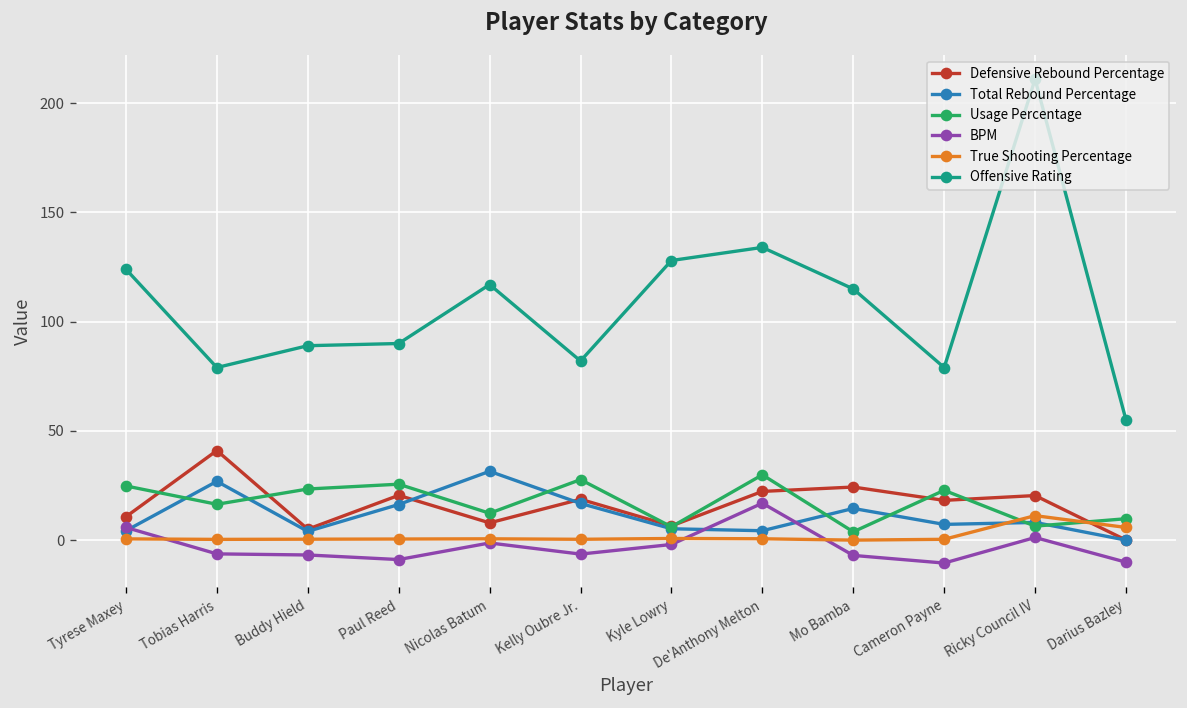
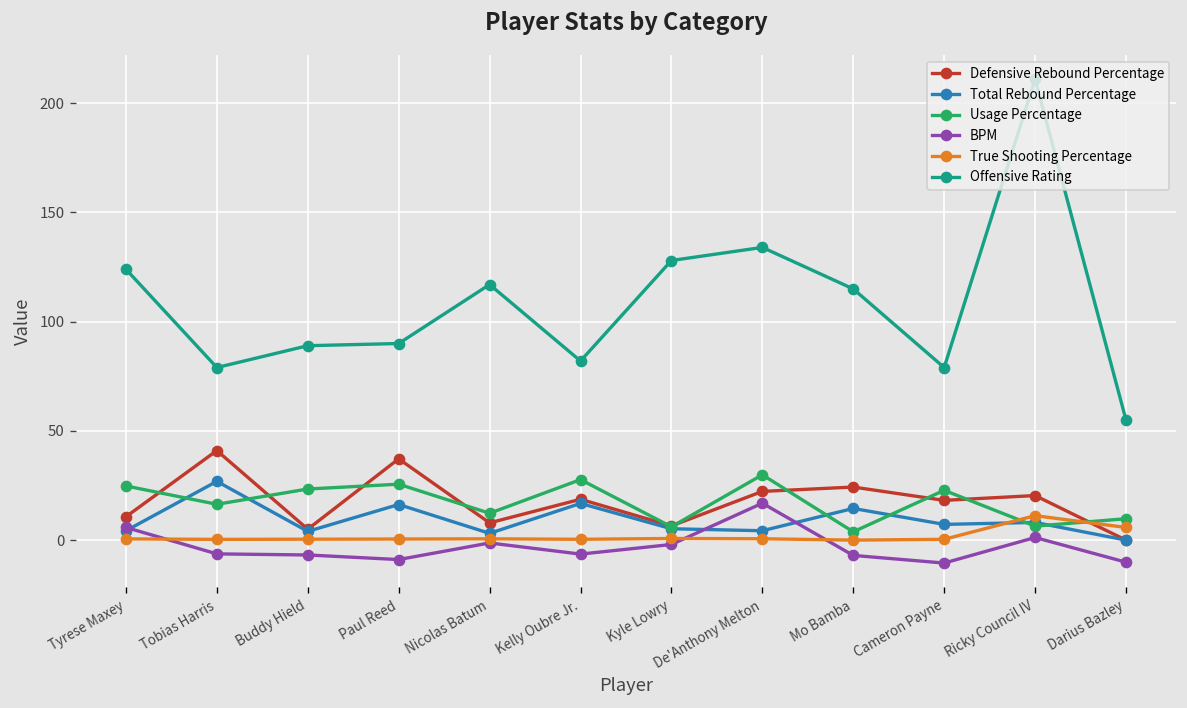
  {
    "Defensive Rebound Percentage": {
      "Tyrese Maxey": 11,
      "Tobias Harris": 41,
-     "Paul Reed": 21,
+     "Paul Reed": 37,
      "Nicolas Batum": 8,
      "Kelly Oubre Jr.": 19,
      "De'Anthony Melton": 22,
      "Mo Bamba": 24,
      "Cameron Payne": 18,
      "Ricky Council IV": 20
    },
    "Total Rebound Percentage": {
      "Tyrese Maxey": 4,
      "Tobias Harris": 27,
      "Paul Reed": 16,
-     "Nicolas Batum": 32,
+     "Nicolas Batum": 3,
      "Kelly Oubre Jr.": 17,
      "De'Anthony Melton": 4,
      "Mo Bamba": 15,
      "Cameron Payne": 7,
      "Ricky Council IV": 8
    },
    "BPM": {
      "Tyrese Maxey": 6,
      "Tobias Harris": -6,
      "Buddy Hield": -7,
      "Paul Reed": -9,
      "Nicolas Batum": -1,
      "Kelly Oubre Jr.": -6,
      "Kyle Lowry": -2,
      "De'Anthony Melton": 17,
      "Mo Bamba": -7,
      "Cameron Payne": -11,
      "Ricky Council IV": 1,
      "Darius Bazley": -10
    },
    "True Shooting Percentage": {
      "Tyrese Maxey": 1,
      "Tobias Harris": 0,
      "Buddy Hield": 0,
      "Paul Reed": 1,
      "Nicolas Batum": 1,
      "Kelly Oubre Jr.": 0,
      "Kyle Lowry": 1,
      "De'Anthony Melton": 1,
      "Mo Bamba": 0,
      "Cameron Payne": 0,
      "Ricky Council IV": 11,
      "Darius Bazley": 6
    }
  }
